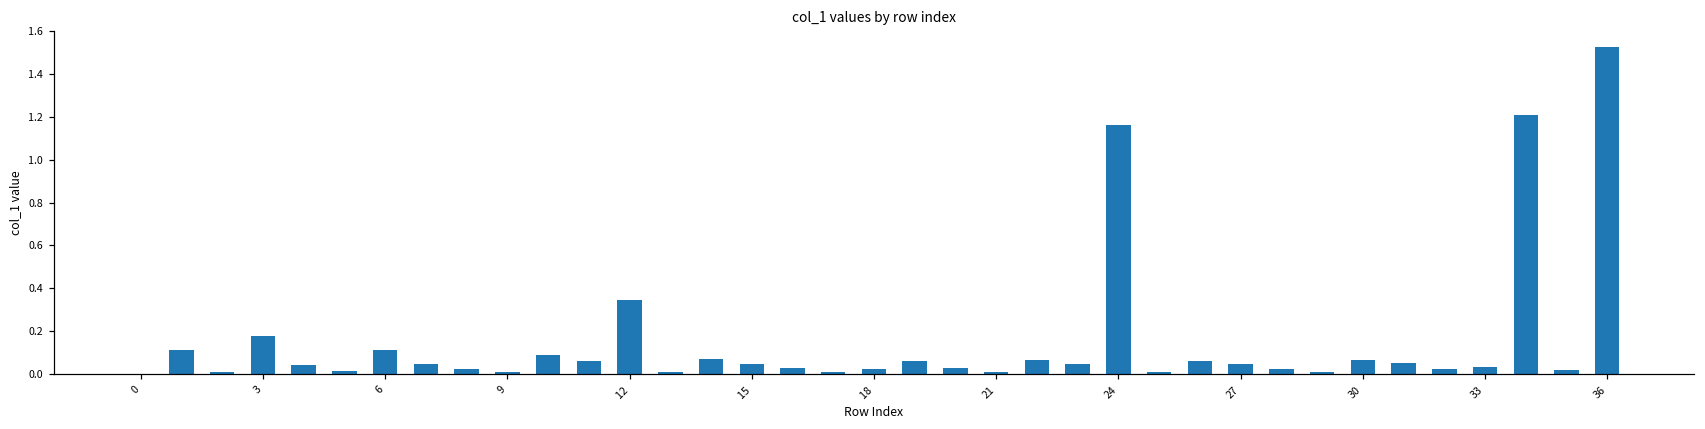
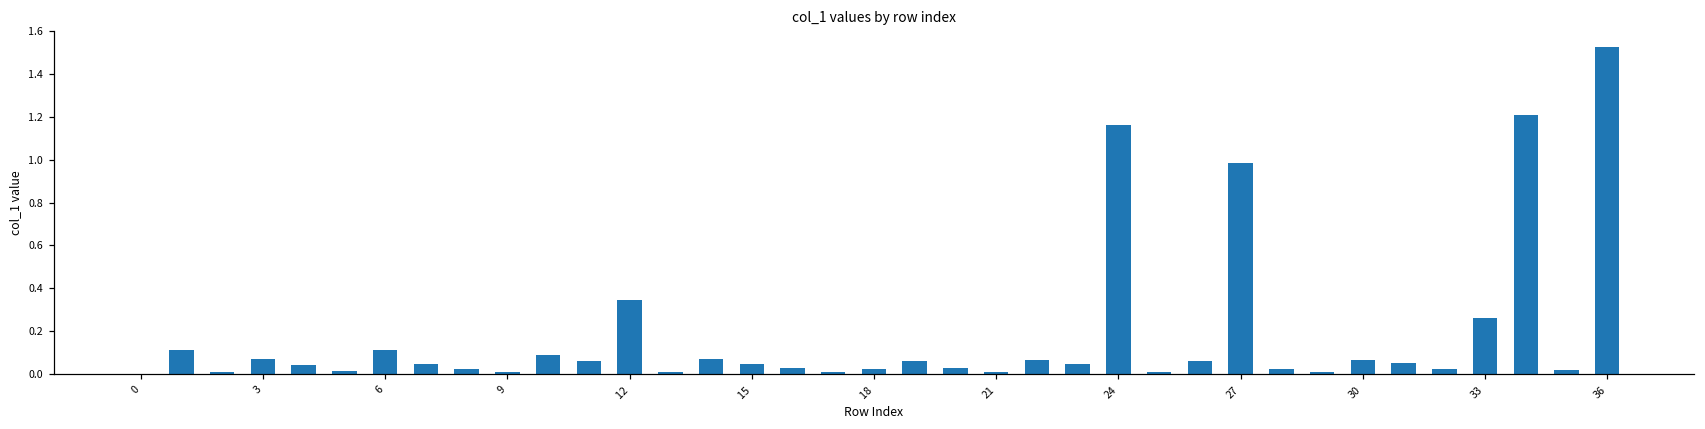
  {
    "0": 0.00,
-   "3": 0.18,
+   "3": 0.07,
    "12": 0.35,
    "15": 0.05,
    "18": 0.02,
    "24": 1.16,
-   "27": 0.04,
+   "27": 0.98,
    "30": 0.06,
-   "33": 0.03,
+   "33": 0.26,
    "36": 1.53
  }
